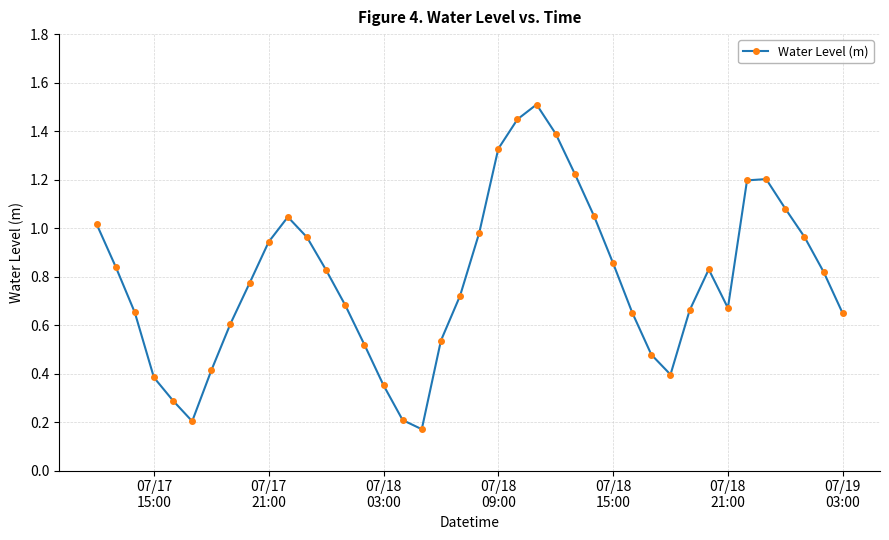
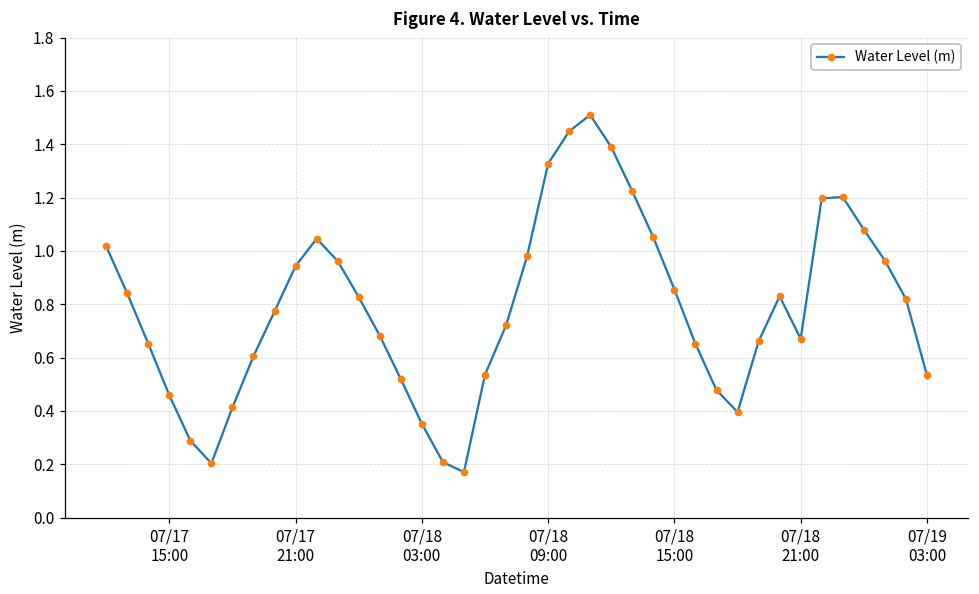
  {
-   "07/17 15:00": 0.38,
+   "07/17 15:00": 0.46,
    "07/17 21:00": 0.94,
    "07/18 03:00": 0.35,
    "07/18 09:00": 1.33,
    "07/18 15:00": 0.85,
    "07/18 21:00": 0.67,
-   "07/19 03:00": 0.65
+   "07/19 03:00": 0.53
  }
